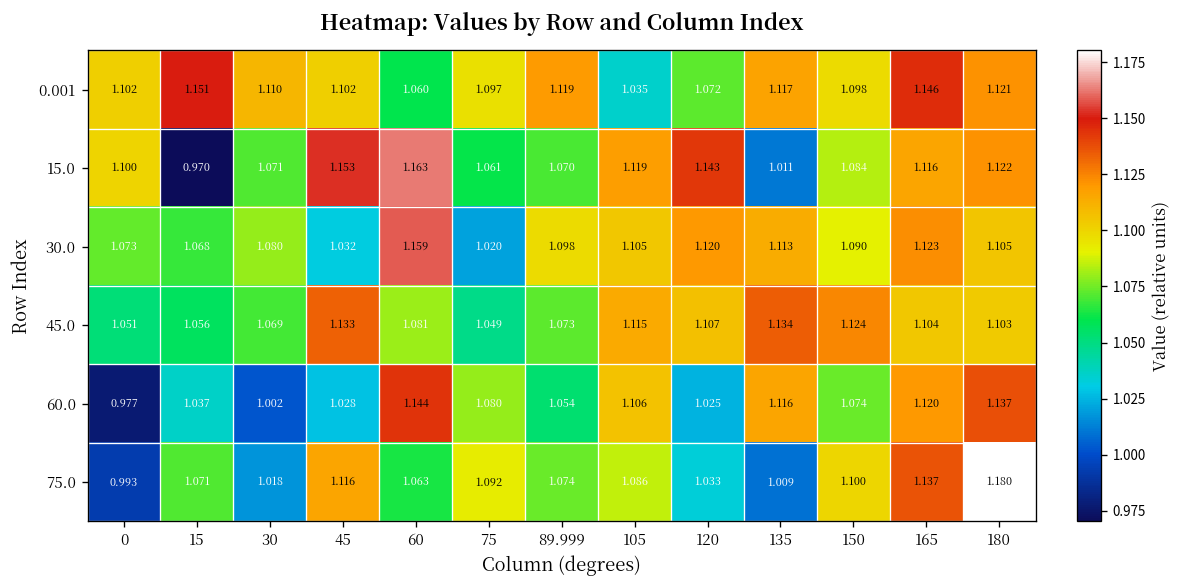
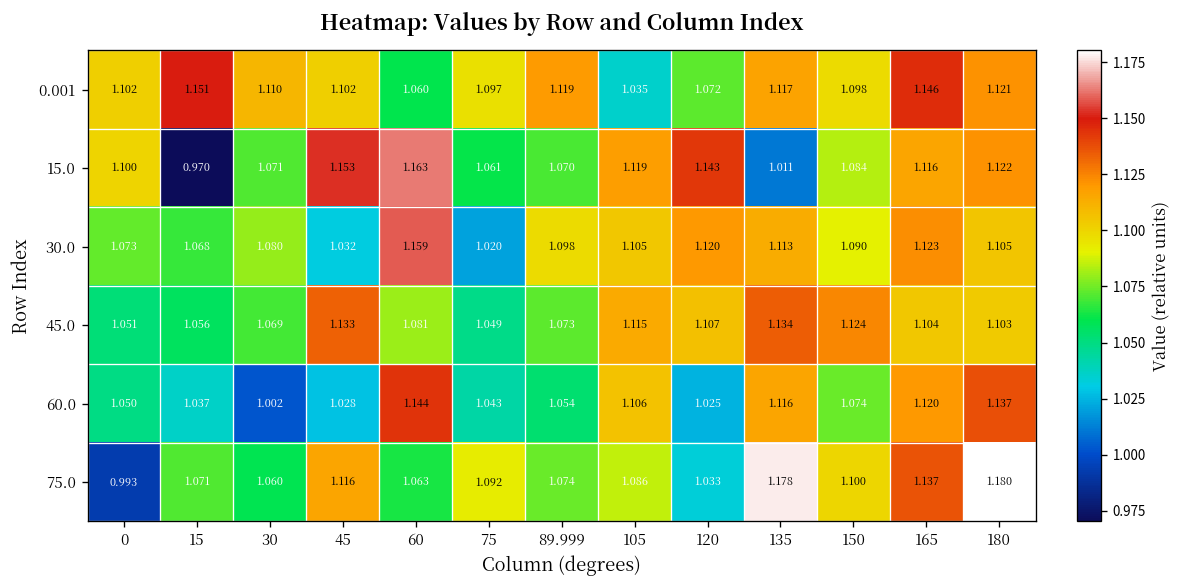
  {
    "0.001": {
      "0": 1.102,
      "15": 1.151,
      "30": 1.110,
      "45": 1.102,
      "60": 1.060,
      "75": 1.097,
      "89.999": 1.119,
      "105": 1.035,
      "120": 1.072,
      "135": 1.117,
      "150": 1.098,
      "165": 1.146,
      "180": 1.121
    },
    "15.0": {
      "0": 1.100,
      "15": 0.970,
      "30": 1.071,
      "45": 1.153,
      "60": 1.163,
      "75": 1.061,
      "89.999": 1.070,
      "105": 1.119,
      "120": 1.143,
      "135": 1.011,
      "150": 1.084,
      "165": 1.116,
      "180": 1.122
    },
    "30.0": {
      "0": 1.073,
      "15": 1.068,
      "30": 1.080,
      "45": 1.032,
      "60": 1.159,
      "75": 1.020,
      "89.999": 1.098,
      "105": 1.105,
      "120": 1.120,
      "135": 1.113,
      "150": 1.090,
      "165": 1.123,
      "180": 1.105
    },
    "45.0": {
      "0": 1.051,
      "15": 1.056,
      "30": 1.069,
      "45": 1.133,
      "60": 1.081,
      "75": 1.049,
      "89.999": 1.073,
      "105": 1.115,
      "120": 1.107,
      "135": 1.134,
      "150": 1.124,
      "165": 1.104,
      "180": 1.103
    },
    "60.0": {
-     "0": 0.977,
+     "0": 1.050,
      "15": 1.037,
      "30": 1.002,
      "45": 1.028,
      "60": 1.144,
-     "75": 1.080,
+     "75": 1.043,
      "89.999": 1.054,
      "105": 1.106,
      "120": 1.025,
      "135": 1.116,
      "150": 1.074,
      "165": 1.120,
      "180": 1.137
    },
    "75.0": {
      "0": 0.993,
      "15": 1.071,
-     "30": 1.018,
+     "30": 1.060,
      "45": 1.116,
      "60": 1.063,
      "75": 1.092,
      "89.999": 1.074,
      "105": 1.086,
      "120": 1.033,
-     "135": 1.009,
+     "135": 1.178,
      "150": 1.100,
      "165": 1.137,
      "180": 1.180
    }
  }
